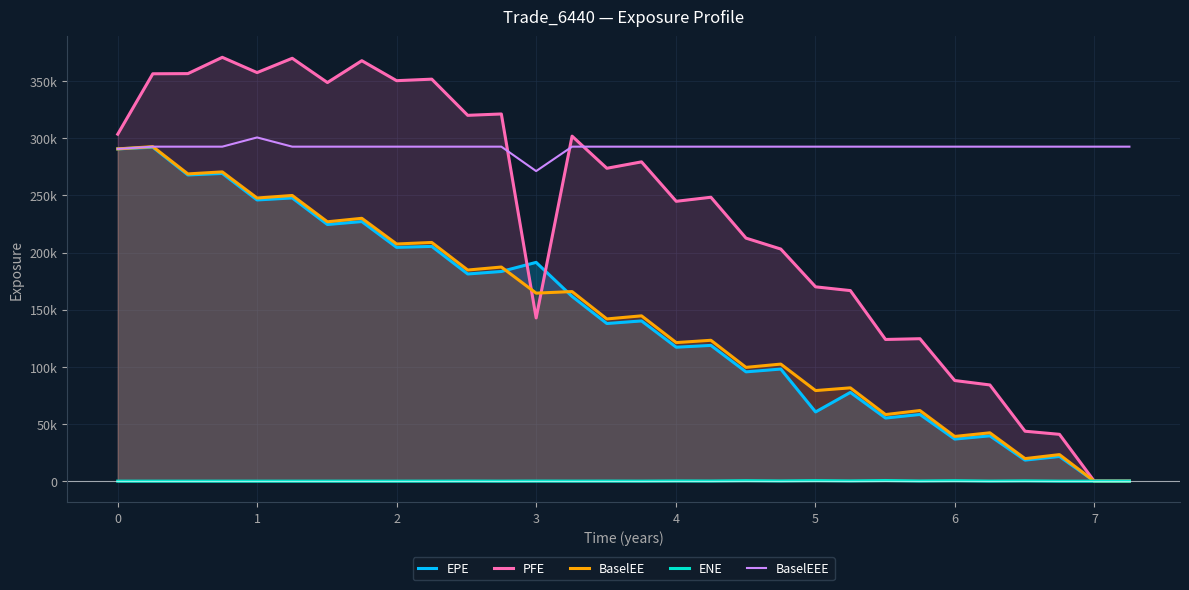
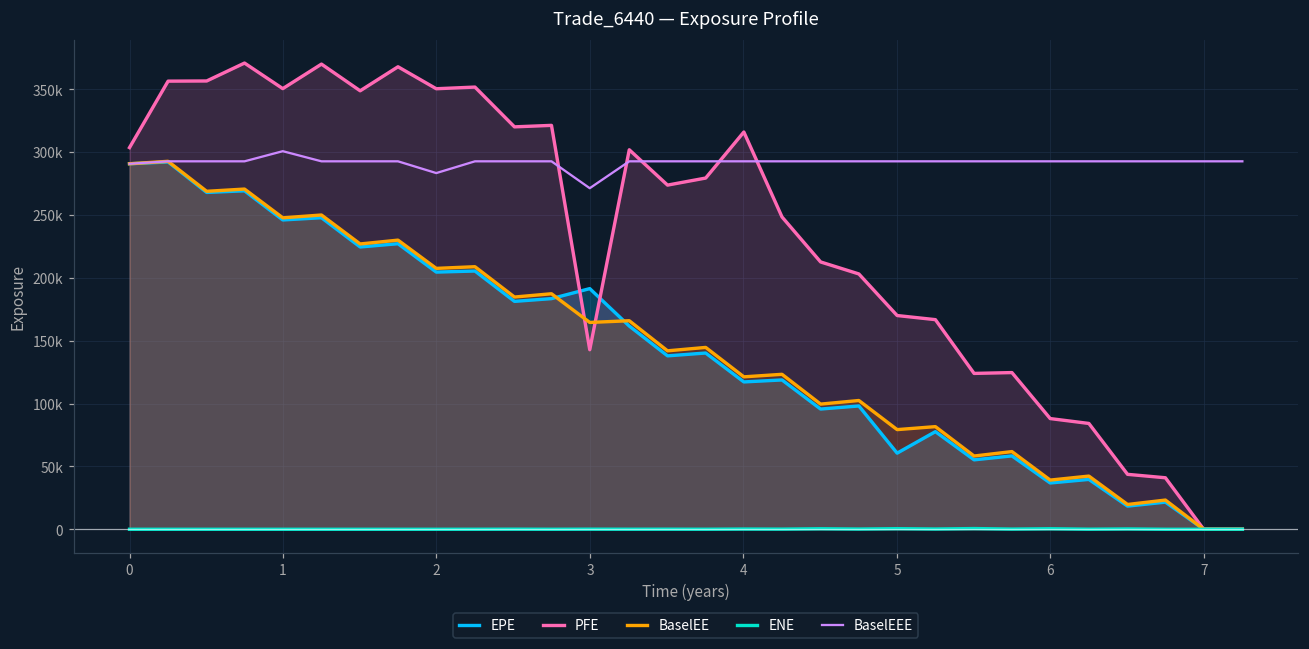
  {
    "EPE": {
      "2": 205000,
      "3": 191000,
      "4": 117000,
      "5": 61000,
      "6": 37000
    },
    "PFE": {
      "0": 304000,
-     "1": 357000,
+     "1": 350000,
      "2": 350000,
      "3": 143000,
-     "4": 245000,
+     "4": 316000,
      "5": 170000,
      "6": 88000
    },
    "BaselEE": {
      "2": 207000,
      "3": 164000,
      "4": 121000,
      "5": 79000,
      "6": 39000
    },
    "ENE": {
      "0": 0,
      "1": 0,
      "2": 0,
      "3": 0,
      "4": 0,
      "5": 0,
      "6": 0
    },
    "BaselEEE": {
      "1": 301000,
-     "2": 293000,
+     "2": 283000,
      "3": 271000,
      "4": 293000,
      "5": 293000,
      "6": 293000,
      "7": 293000
    }
  }
